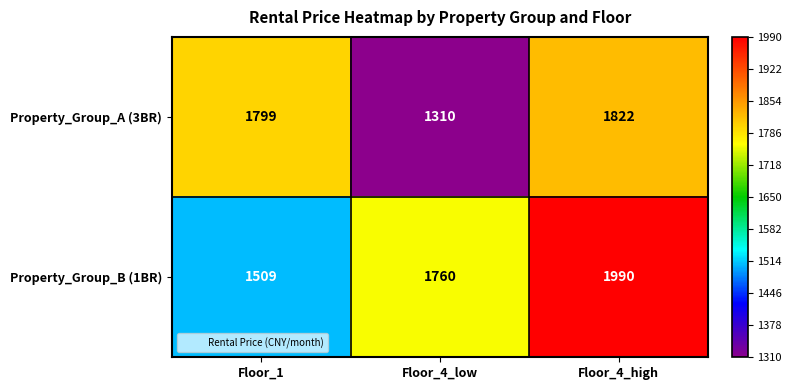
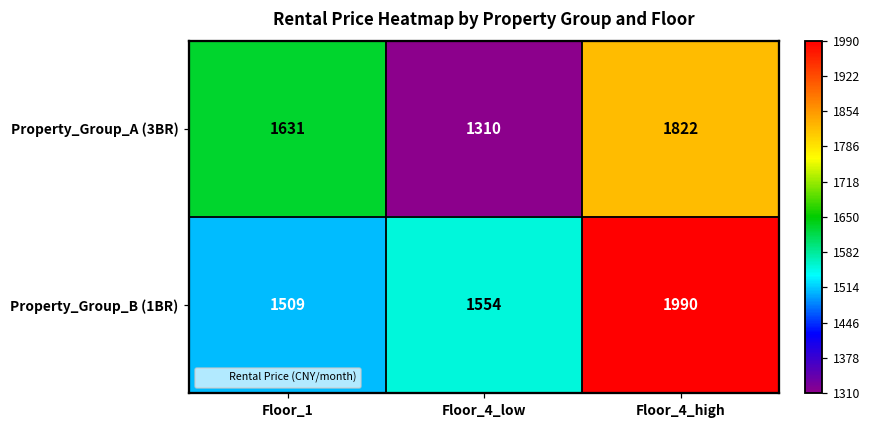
  {
    "Property_Group_A (3BR)": {
-     "Floor_1": 1799,
+     "Floor_1": 1631,
      "Floor_4_low": 1310,
      "Floor_4_high": 1822
    },
    "Property_Group_B (1BR)": {
      "Floor_1": 1509,
-     "Floor_4_low": 1760,
+     "Floor_4_low": 1554,
      "Floor_4_high": 1990
    }
  }
